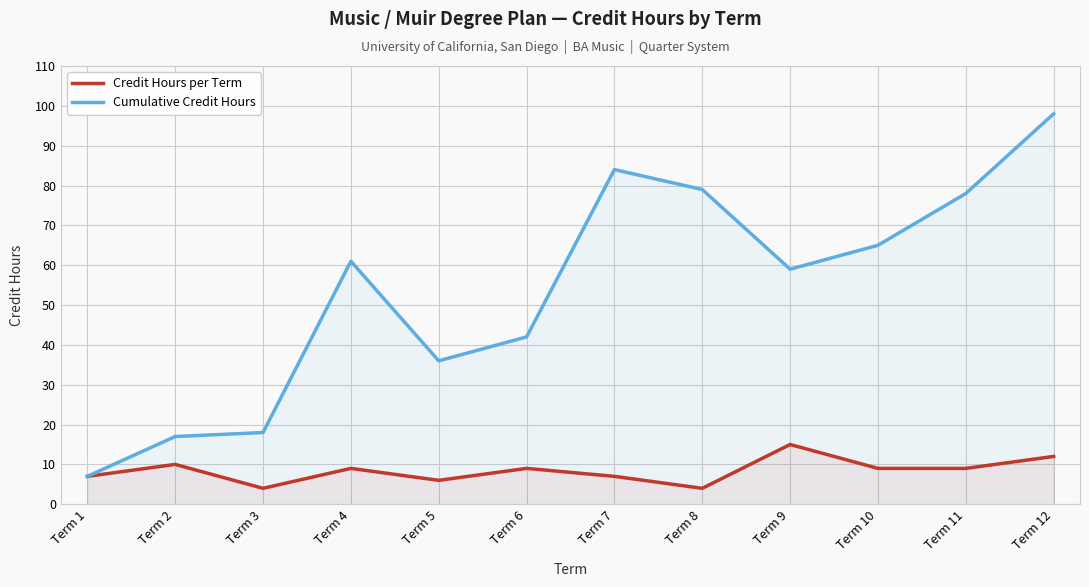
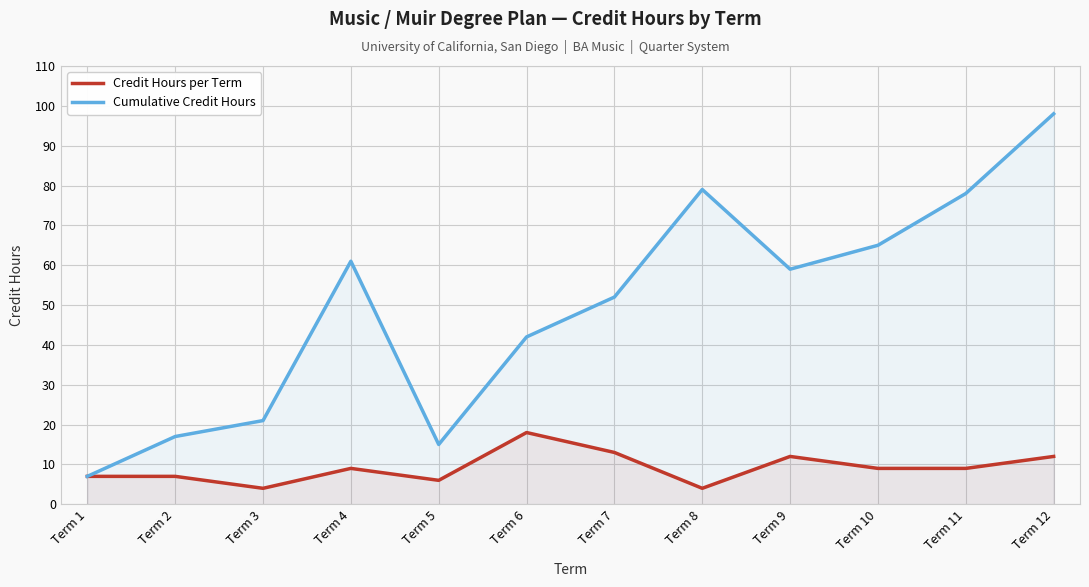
  {
    "Credit Hours per Term": {
-     "Term 2": 10,
+     "Term 2": 7,
      "Term 3": 4,
      "Term 4": 9,
      "Term 5": 6,
-     "Term 6": 9,
-     "Term 7": 7,
+     "Term 6": 18,
+     "Term 7": 13,
      "Term 8": 4,
-     "Term 9": 15,
+     "Term 9": 12,
      "Term 10": 9,
      "Term 11": 9,
      "Term 12": 12
    },
    "Cumulative Credit Hours": {
      "Term 2": 17,
-     "Term 3": 18,
+     "Term 3": 21,
      "Term 4": 61,
-     "Term 5": 36,
+     "Term 5": 15,
      "Term 6": 42,
-     "Term 7": 84,
+     "Term 7": 52,
      "Term 8": 79,
      "Term 9": 59,
      "Term 10": 65,
      "Term 11": 78,
      "Term 12": 98
    }
  }
